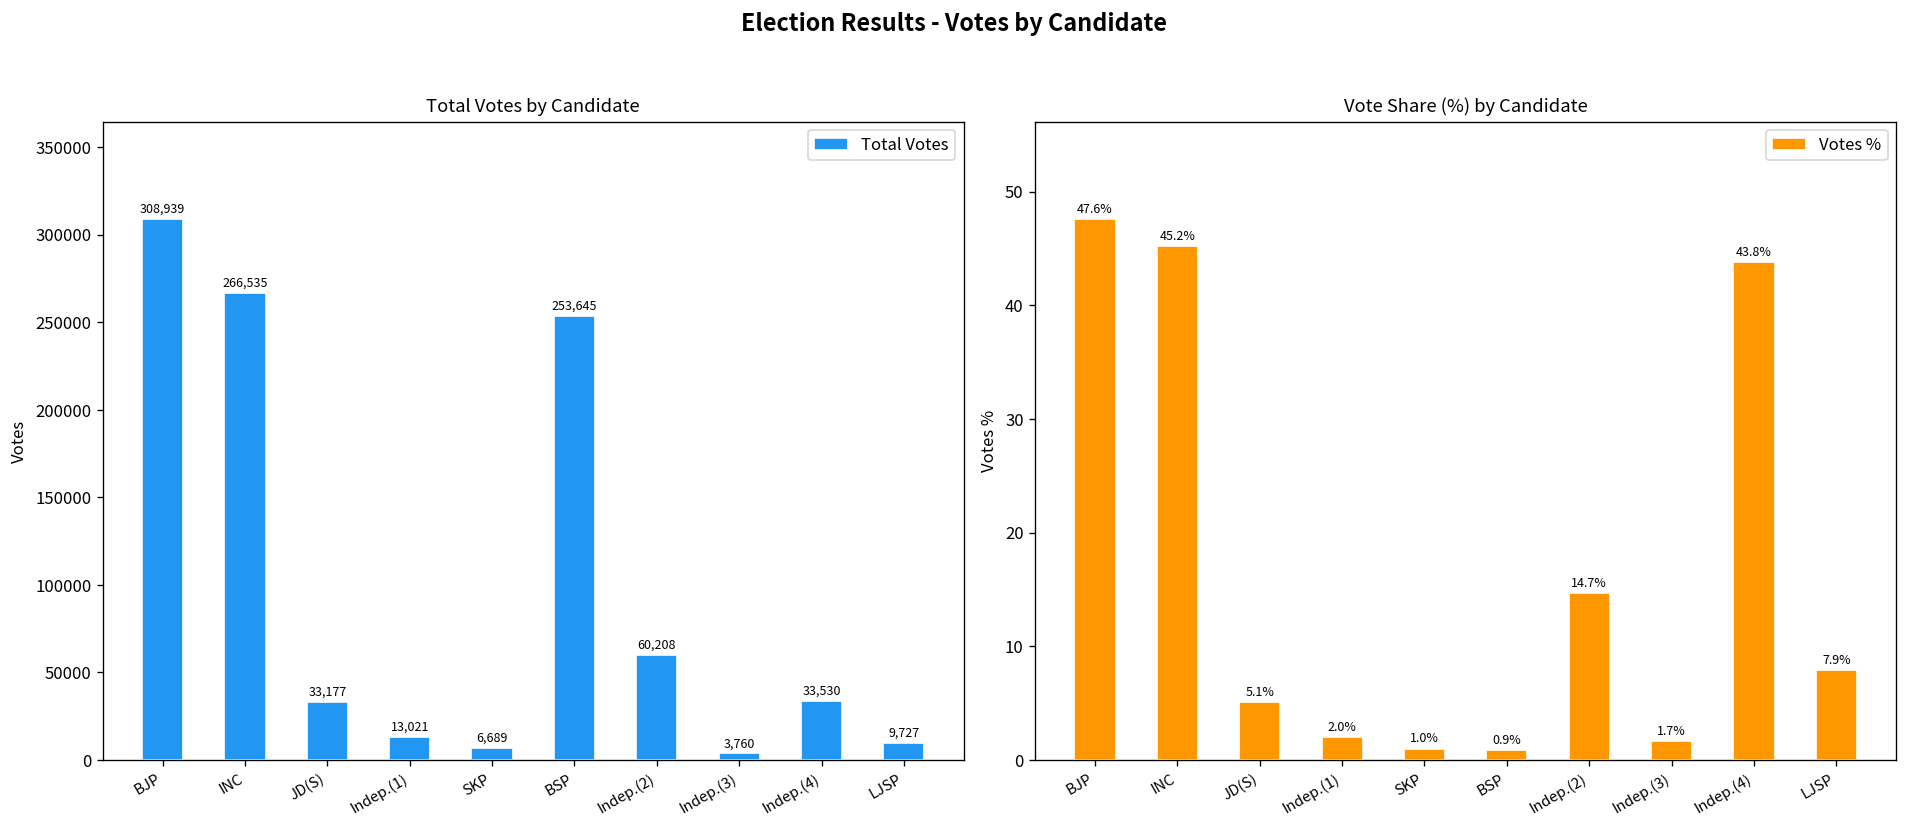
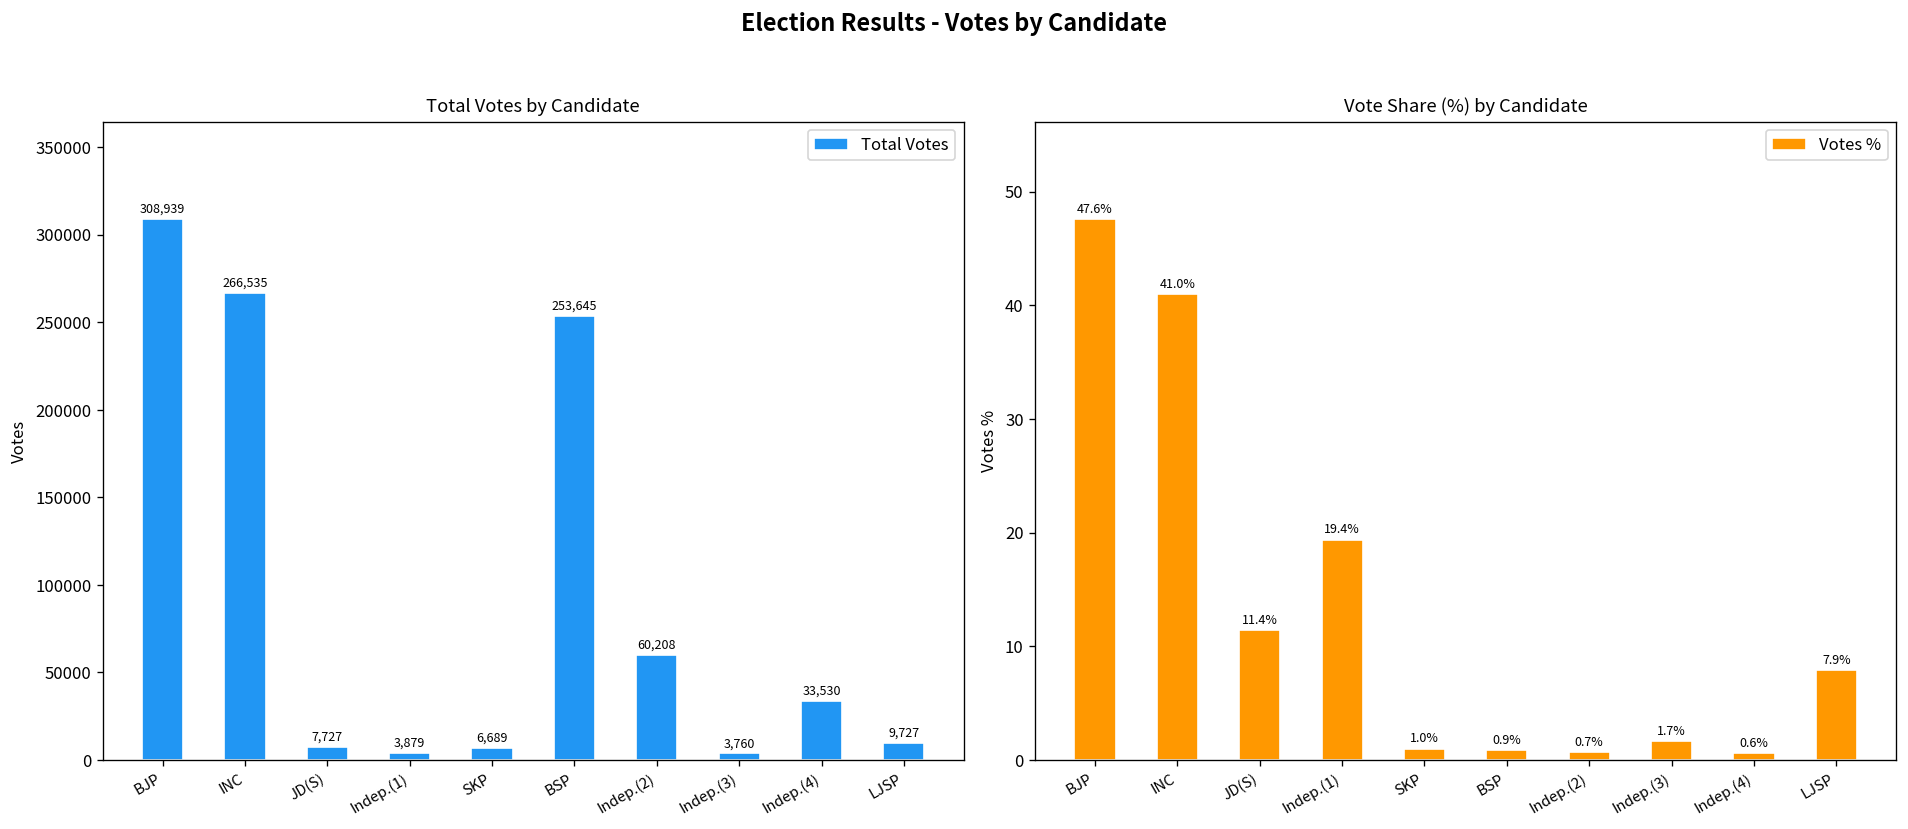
  {
    "Total Votes by Candidate": {
      "BJP": "308,939",
      "INC": "266,535",
-     "JD(S)": "33,177",
-     "Indep.(1)": "13,021",
+     "JD(S)": "7,727",
+     "Indep.(1)": "3,879",
      "SKP": "6,689",
      "BSP": "253,645",
      "Indep.(2)": "60,208",
      "Indep.(3)": "3,760",
      "Indep.(4)": "33,530",
      "LJSP": "9,727"
    },
    "Vote Share (%) by Candidate": {
      "BJP": "47.6%",
-     "INC": "45.2%",
-     "JD(S)": "5.1%",
-     "Indep.(1)": "2.0%",
+     "INC": "41.0%",
+     "JD(S)": "11.4%",
+     "Indep.(1)": "19.4%",
      "SKP": "1.0%",
      "BSP": "0.9%",
-     "Indep.(2)": "14.7%",
+     "Indep.(2)": "0.7%",
      "Indep.(3)": "1.7%",
-     "Indep.(4)": "43.8%",
+     "Indep.(4)": "0.6%",
      "LJSP": "7.9%"
    }
  }
